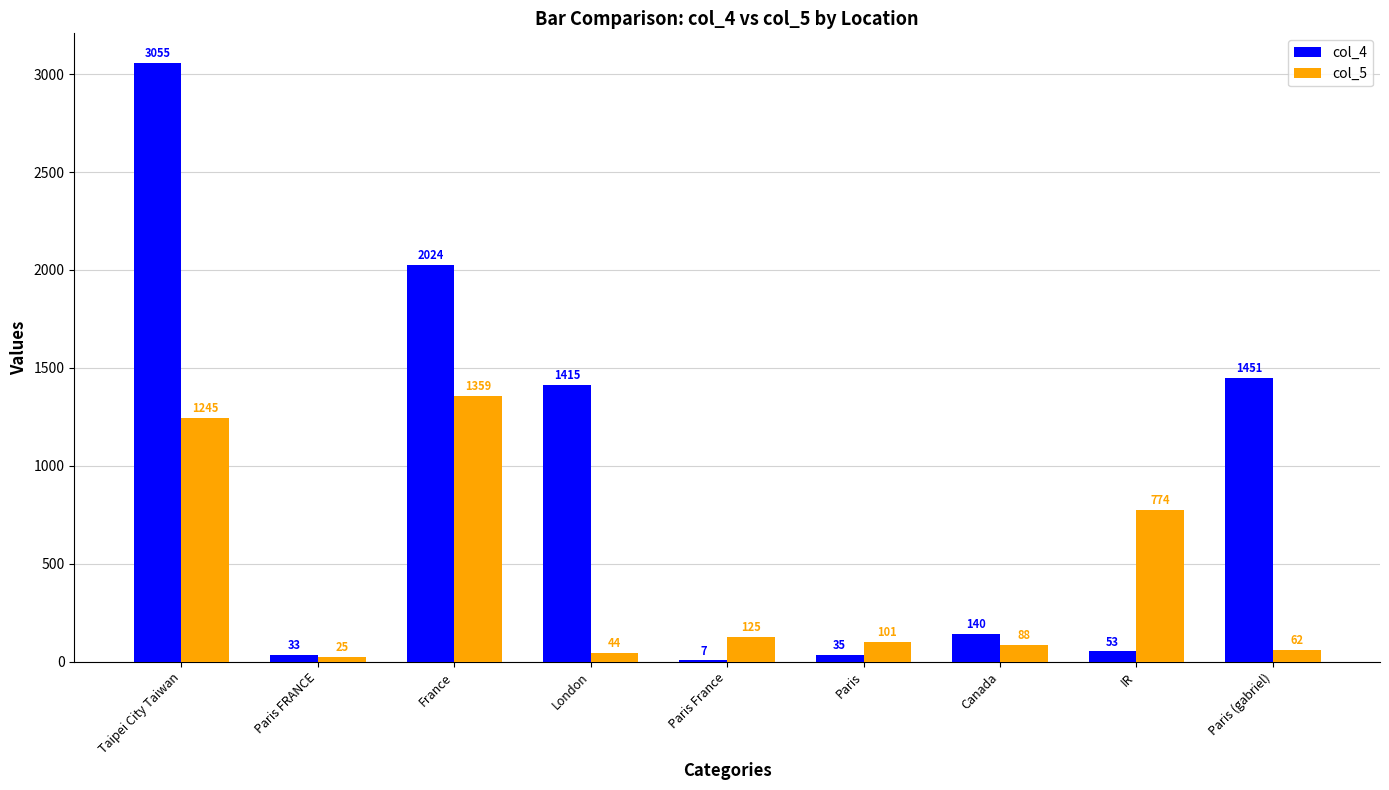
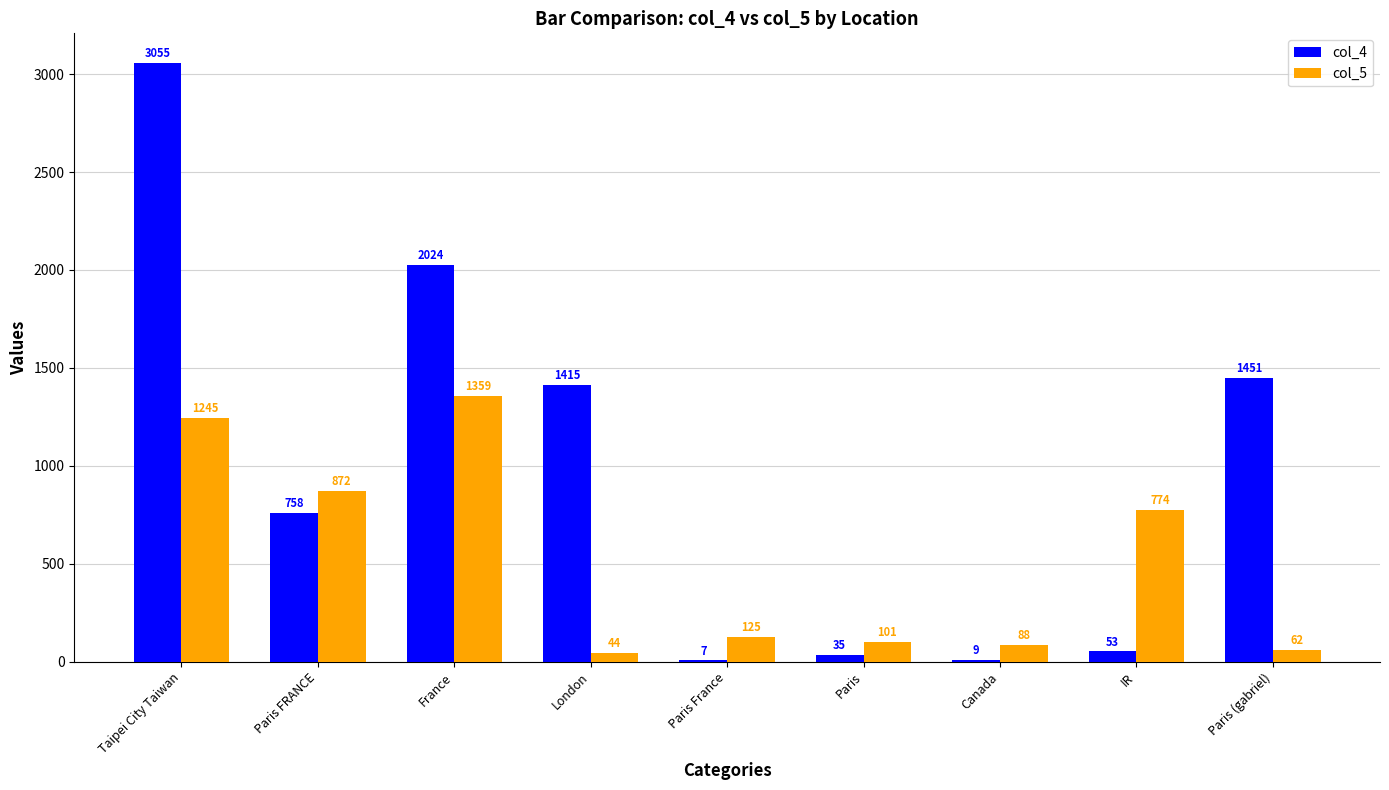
  {
    "col_4": {
      "Taipei City Taiwan": 3055,
-     "Paris FRANCE": 33,
+     "Paris FRANCE": 758,
      "France": 2024,
      "London": 1415,
      "Paris France": 7,
      "Paris": 35,
-     "Canada": 140,
+     "Canada": 9,
      "IR": 53,
      "Paris (gabriel)": 1451
    },
    "col_5": {
      "Taipei City Taiwan": 1245,
-     "Paris FRANCE": 25,
+     "Paris FRANCE": 872,
      "France": 1359,
      "London": 44,
      "Paris France": 125,
      "Paris": 101,
      "Canada": 88,
      "IR": 774,
      "Paris (gabriel)": 62
    }
  }
